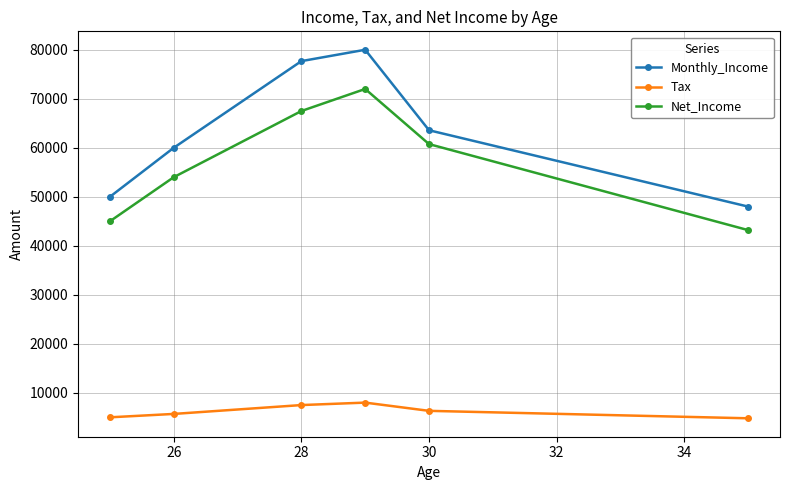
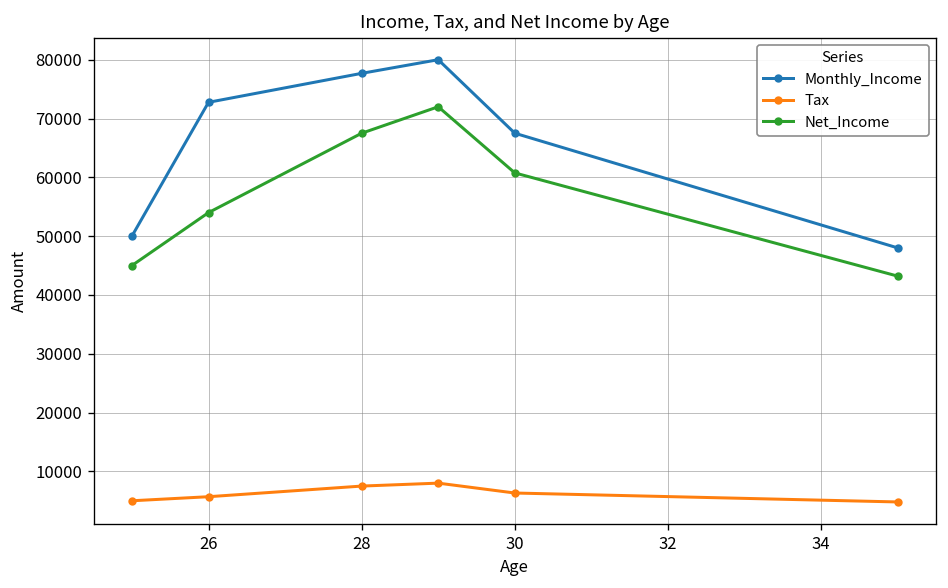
  {
    "Monthly_Income": {
-     "26": 60000,
+     "26": 73000,
      "28": 78000,
-     "30": 64000
+     "30": 68000
    },
    "Tax": {
      "26": 6000,
      "28": 8000,
      "30": 6000
    },
    "Net_Income": {
      "26": 54000,
      "28": 68000,
      "30": 61000
    }
  }
